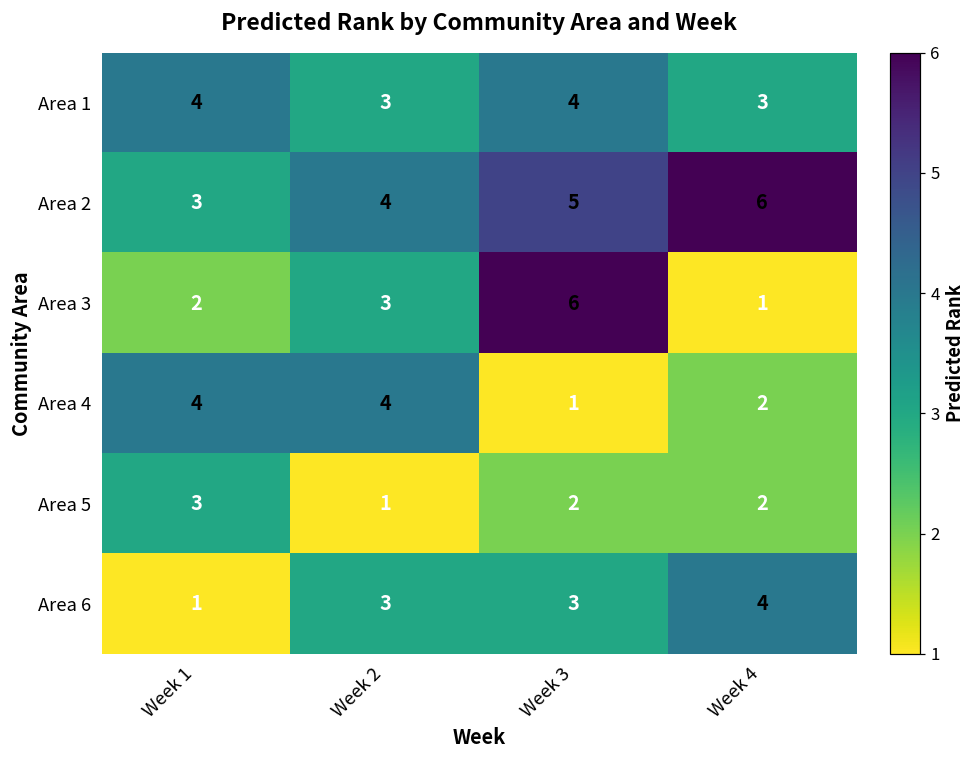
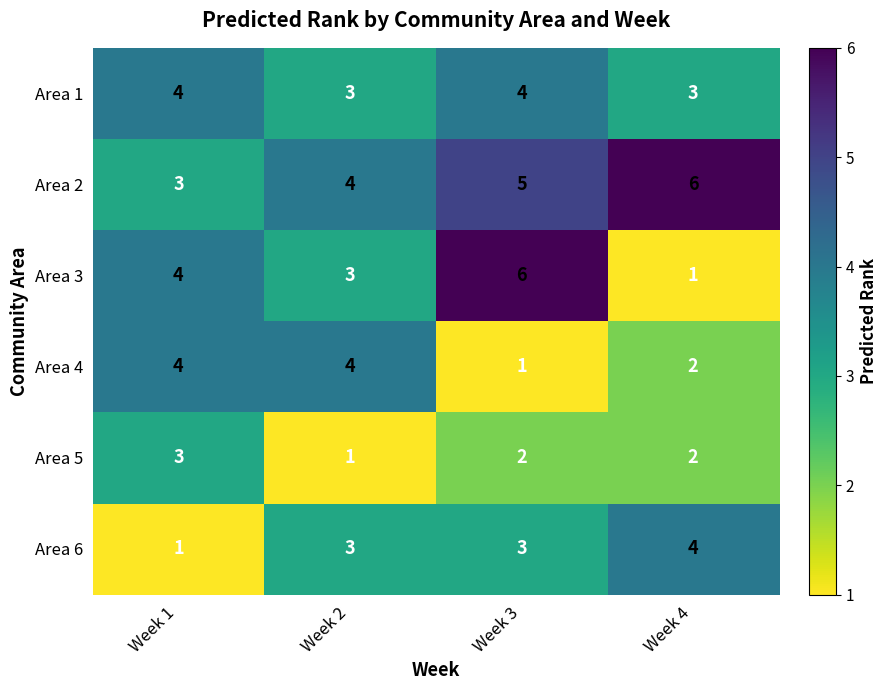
  {
    "Area 1": {
      "Week 1": 4,
      "Week 2": 3,
      "Week 3": 4,
      "Week 4": 3
    },
    "Area 2": {
      "Week 1": 3,
      "Week 2": 4,
      "Week 3": 5,
      "Week 4": 6
    },
    "Area 3": {
-     "Week 1": 2,
+     "Week 1": 4,
      "Week 2": 3,
      "Week 3": 6,
      "Week 4": 1
    },
    "Area 4": {
      "Week 1": 4,
      "Week 2": 4,
      "Week 3": 1,
      "Week 4": 2
    },
    "Area 5": {
      "Week 1": 3,
      "Week 2": 1,
      "Week 3": 2,
      "Week 4": 2
    },
    "Area 6": {
      "Week 1": 1,
      "Week 2": 3,
      "Week 3": 3,
      "Week 4": 4
    }
  }
